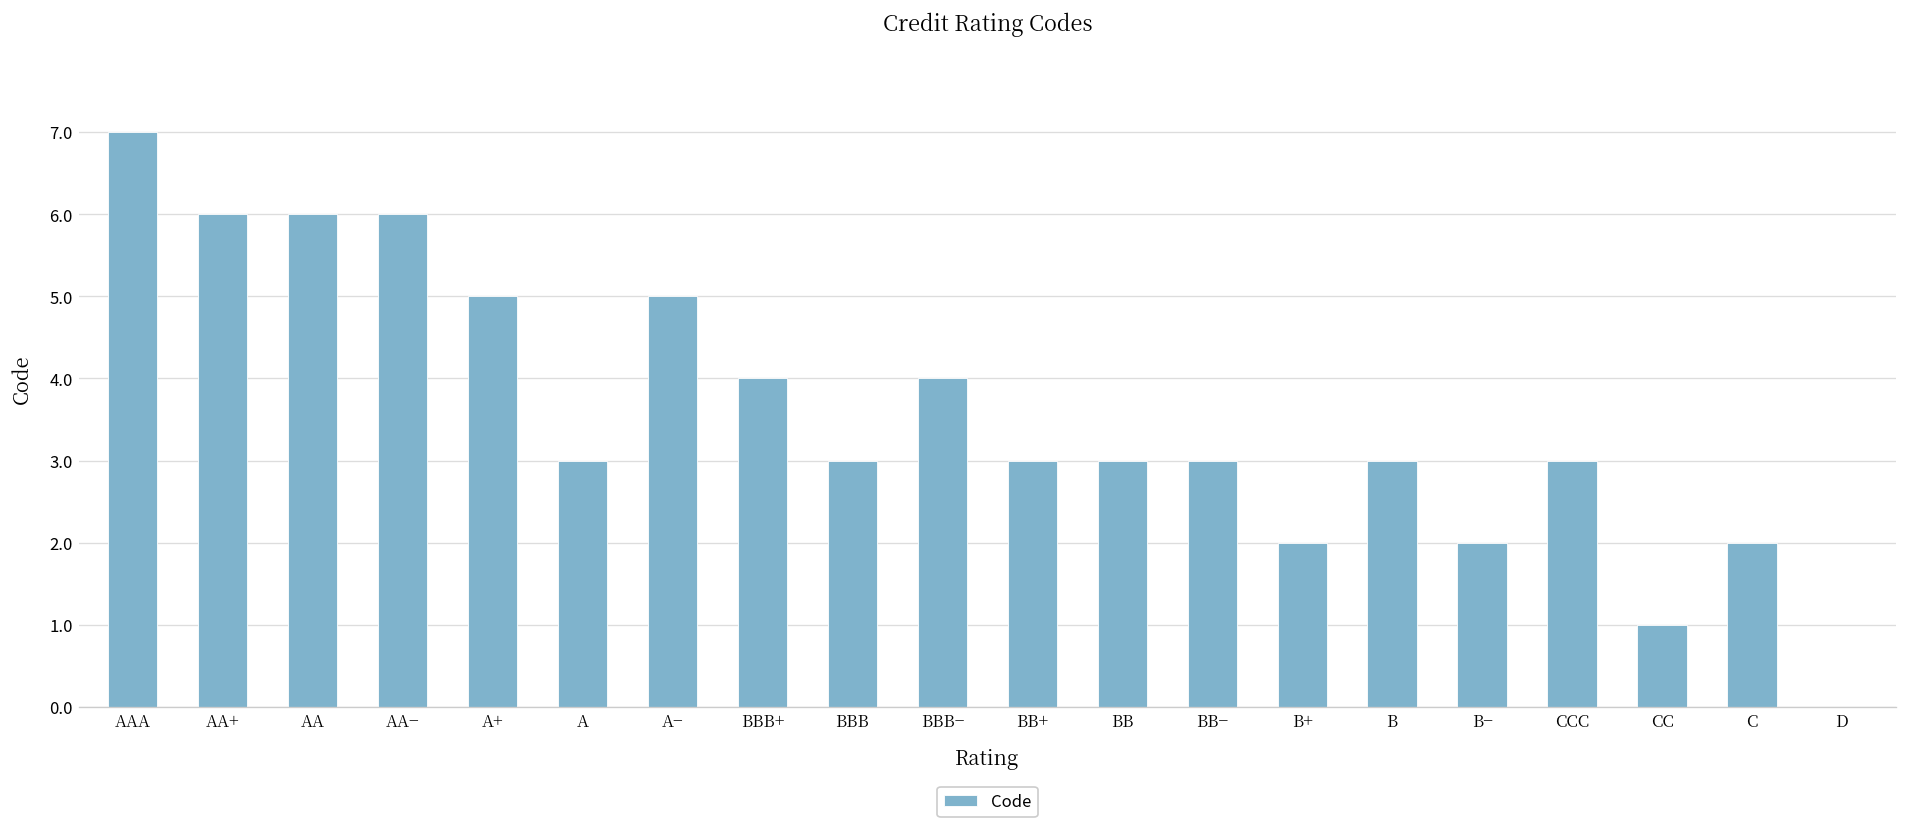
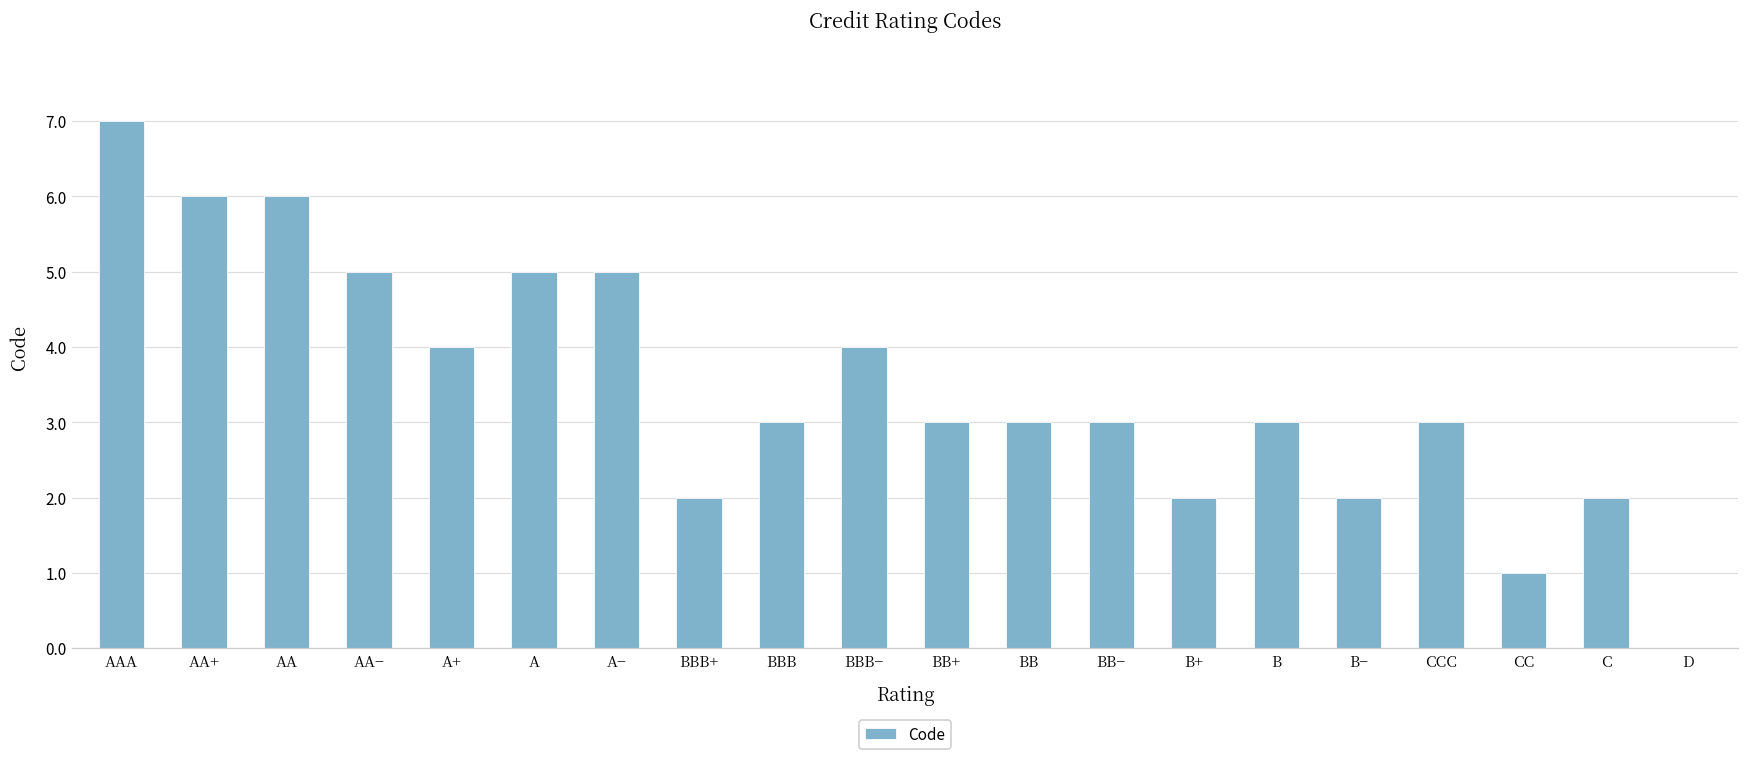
  {
    "AAA": 7,
    "AA+": 6,
    "AA": 6,
-   "AA−": 6,
-   "A+": 5,
-   "A": 3,
+   "AA−": 5,
+   "A+": 4,
+   "A": 5,
    "A−": 5,
-   "BBB+": 4,
+   "BBB+": 2,
    "BBB": 3,
    "BBB−": 4,
    "BB+": 3,
    "BB": 3,
    "BB−": 3,
    "B+": 2,
    "B": 3,
    "B−": 2,
    "CCC": 3,
    "CC": 1,
    "C": 2,
    "D": 0
  }
